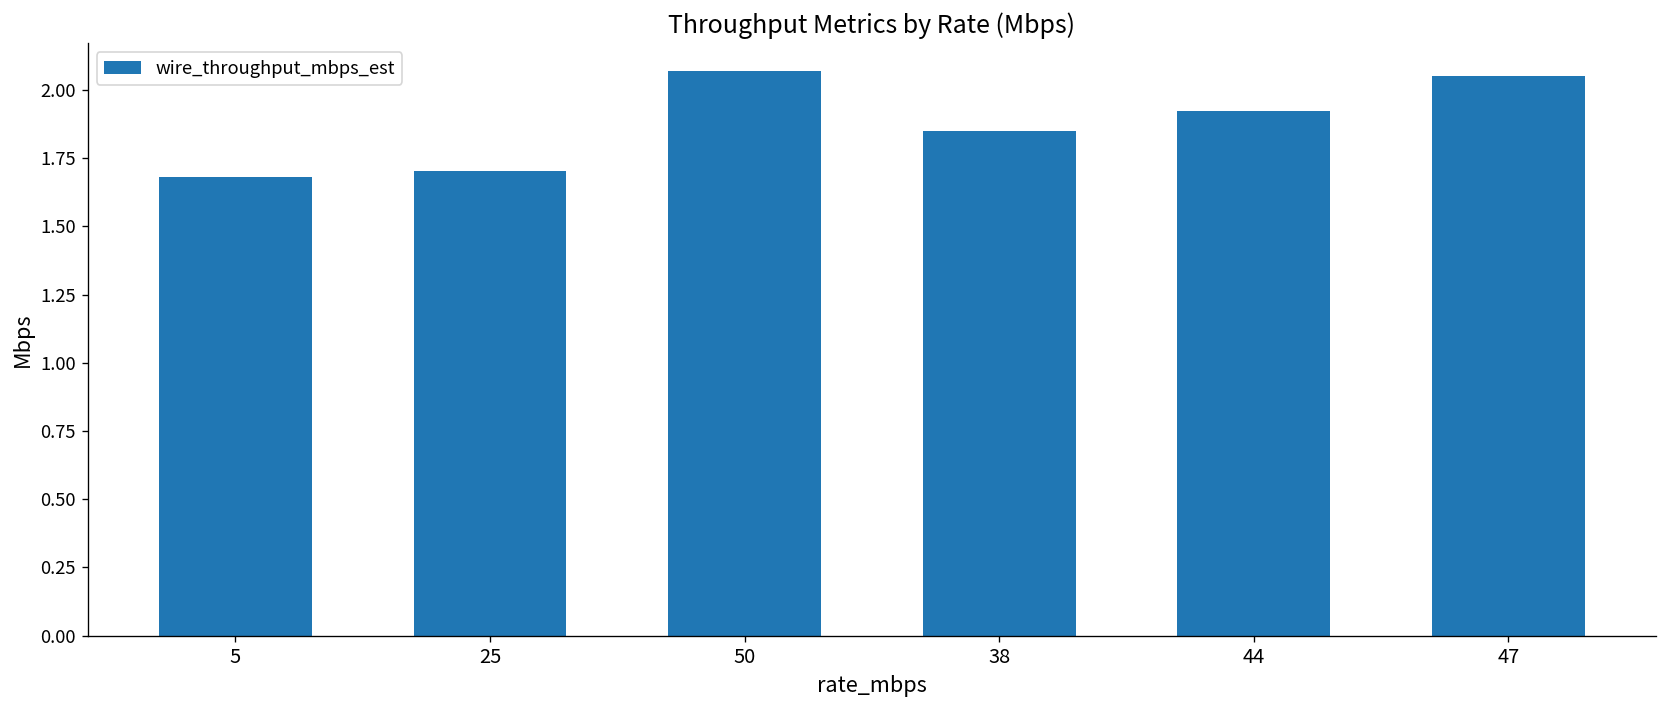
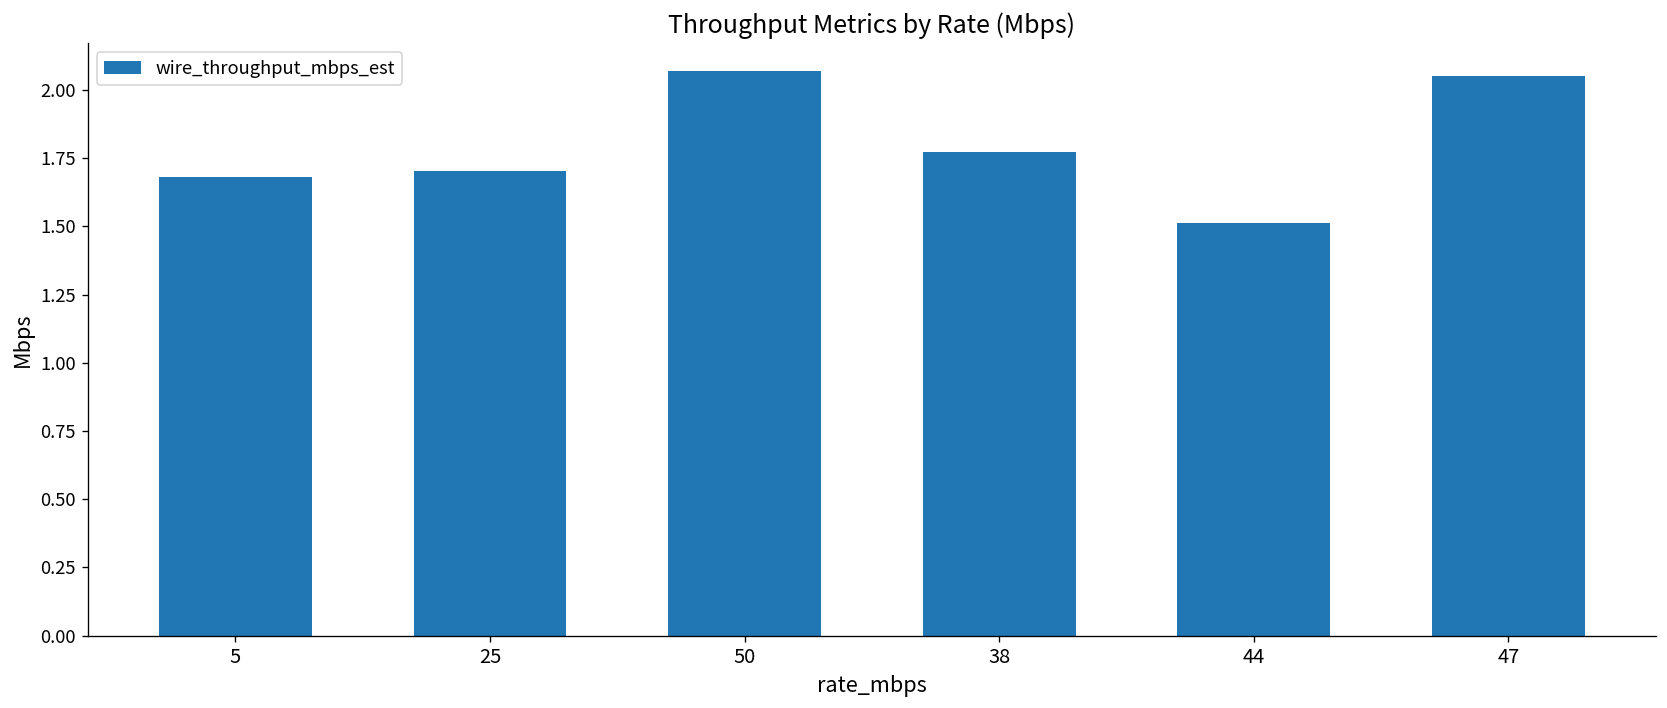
  {
    "5": 1.68,
    "25": 1.70,
    "50": 2.07,
-   "38": 1.85,
-   "44": 1.92,
+   "38": 1.77,
+   "44": 1.51,
    "47": 2.05
  }
